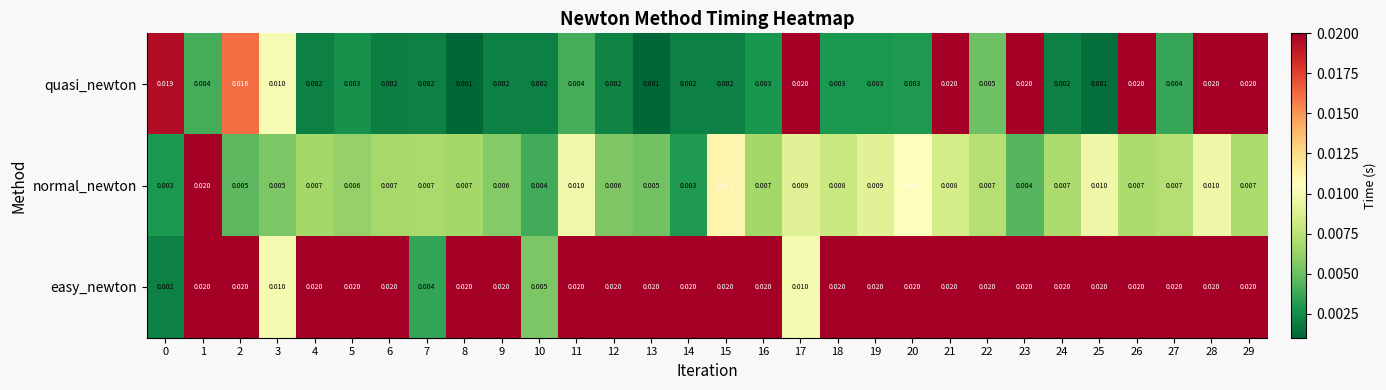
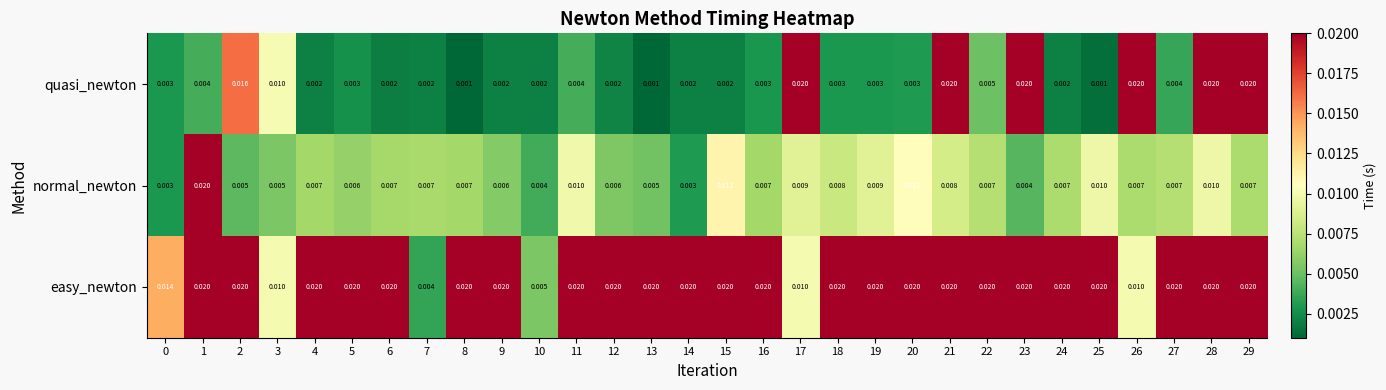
  {
    "quasi_newton": {
-     "0": 0.019,
+     "0": 0.003,
      "1": 0.004,
      "2": 0.016,
      "3": 0.010,
      "4": 0.002,
      "5": 0.003,
      "6": 0.002,
      "7": 0.002,
      "8": 0.001,
      "9": 0.002,
      "10": 0.002,
      "11": 0.004,
      "12": 0.002,
      "13": 0.001,
      "14": 0.002,
      "15": 0.002,
      "16": 0.003,
      "17": 0.020,
      "18": 0.003,
      "19": 0.003,
      "20": 0.003,
      "21": 0.020,
      "22": 0.005,
      "23": 0.020,
      "24": 0.002,
      "25": 0.001,
      "26": 0.020,
      "27": 0.004,
      "28": 0.020,
      "29": 0.020
    },
    "normal_newton": {
      "0": 0.003,
      "1": 0.020,
      "2": 0.005,
      "3": 0.005,
      "4": 0.007,
      "5": 0.006,
      "6": 0.007,
      "7": 0.007,
      "8": 0.007,
      "9": 0.006,
      "10": 0.004,
      "11": 0.010,
      "12": 0.006,
      "13": 0.005,
      "14": 0.003,
      "15": 0.011,
      "16": 0.007,
      "17": 0.009,
      "18": 0.008,
      "19": 0.009,
      "20": 0.011,
      "21": 0.008,
      "22": 0.007,
      "23": 0.004,
      "24": 0.007,
      "25": 0.010,
      "26": 0.007,
      "27": 0.007,
      "28": 0.010,
      "29": 0.007
    },
    "easy_newton": {
-     "0": 0.002,
+     "0": 0.014,
      "1": 0.020,
      "2": 0.020,
      "3": 0.010,
      "4": 0.020,
      "5": 0.020,
      "6": 0.020,
      "7": 0.004,
      "8": 0.020,
      "9": 0.020,
      "10": 0.005,
      "11": 0.020,
      "12": 0.020,
      "13": 0.020,
      "14": 0.020,
      "15": 0.020,
      "16": 0.020,
      "17": 0.010,
      "18": 0.020,
      "19": 0.020,
      "20": 0.020,
      "21": 0.020,
      "22": 0.020,
      "23": 0.020,
      "24": 0.020,
      "25": 0.020,
-     "26": 0.020,
+     "26": 0.010,
      "27": 0.020,
      "28": 0.020,
      "29": 0.020
    }
  }
